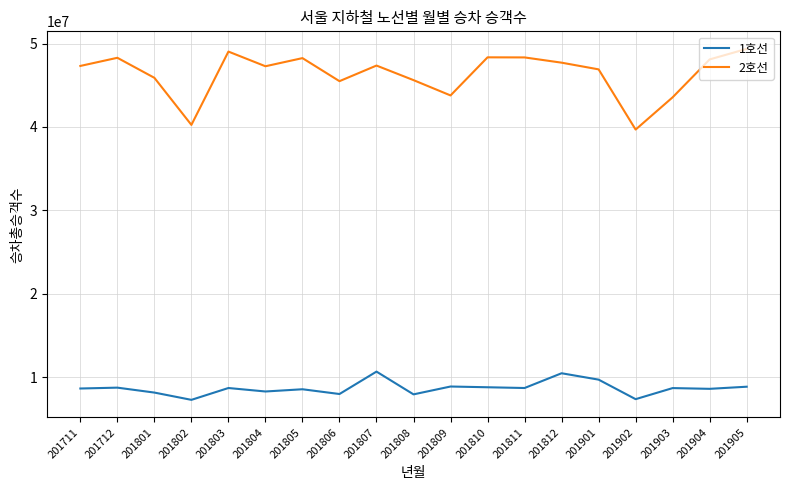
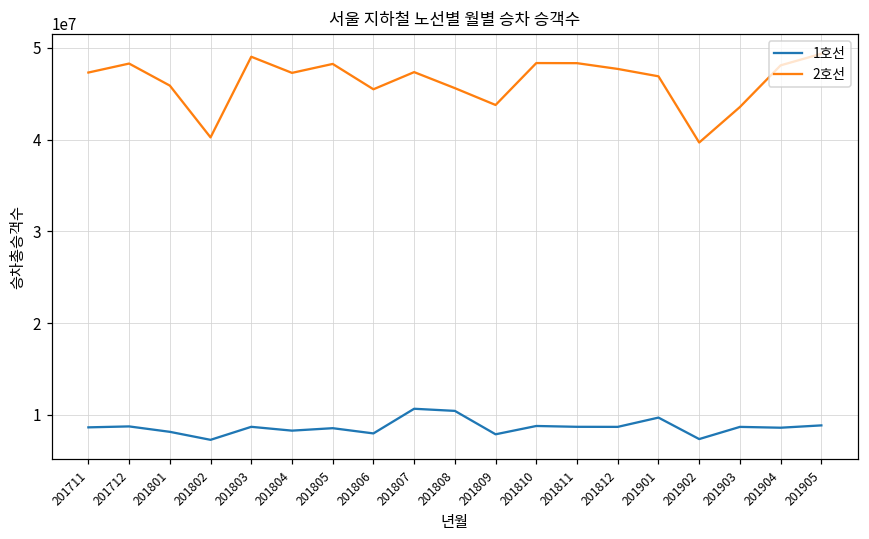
  {
    "1호선": {
      "201711": 9000000,
      "201712": 9000000,
      "201801": 8000000,
      "201802": 7000000,
      "201803": 9000000,
      "201804": 8000000,
      "201805": 9000000,
      "201806": 8000000,
      "201807": 11000000,
-     "201808": 8000000,
-     "201809": 9000000,
+     "201808": 10000000,
+     "201809": 8000000,
      "201810": 9000000,
      "201811": 9000000,
-     "201812": 10000000,
+     "201812": 9000000,
      "201901": 10000000,
      "201902": 7000000,
      "201903": 9000000,
      "201904": 9000000,
      "201905": 9000000
    },
    "2호선": {
      "201711": 47000000,
      "201712": 48000000,
      "201801": 46000000,
      "201802": 40000000,
      "201803": 49000000,
      "201804": 47000000,
      "201805": 48000000,
      "201806": 45000000,
      "201807": 47000000,
      "201808": 46000000,
      "201809": 44000000,
      "201810": 48000000,
      "201811": 48000000,
      "201812": 48000000,
      "201901": 47000000,
      "201902": 40000000,
      "201903": 44000000
    }
  }
